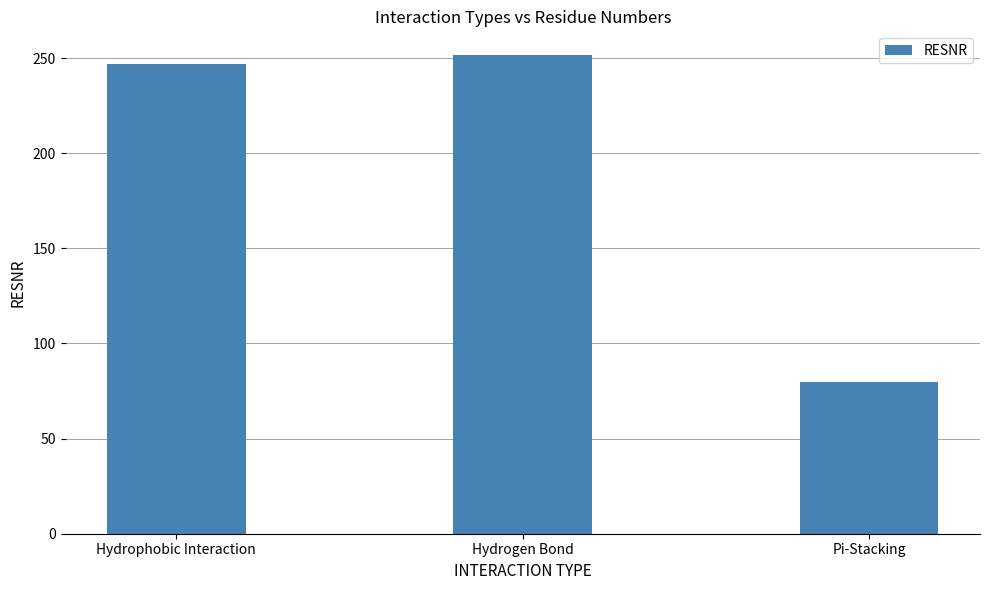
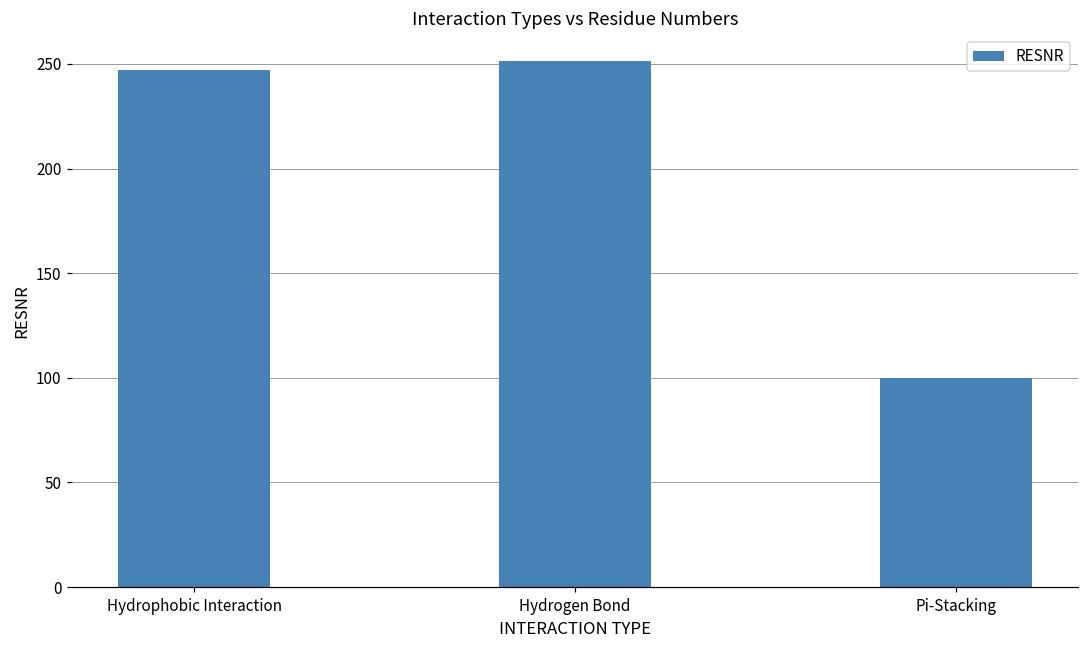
  {
    "Hydrophobic Interaction": 247,
    "Hydrogen Bond": 252,
-   "Pi-Stacking": 80
+   "Pi-Stacking": 100
  }
